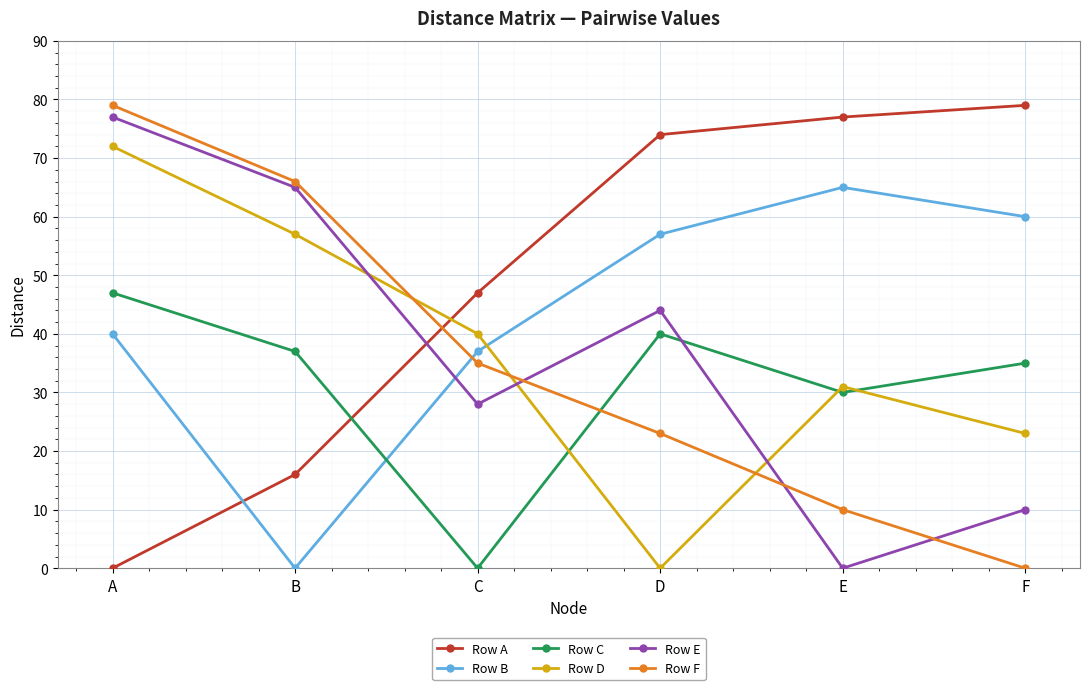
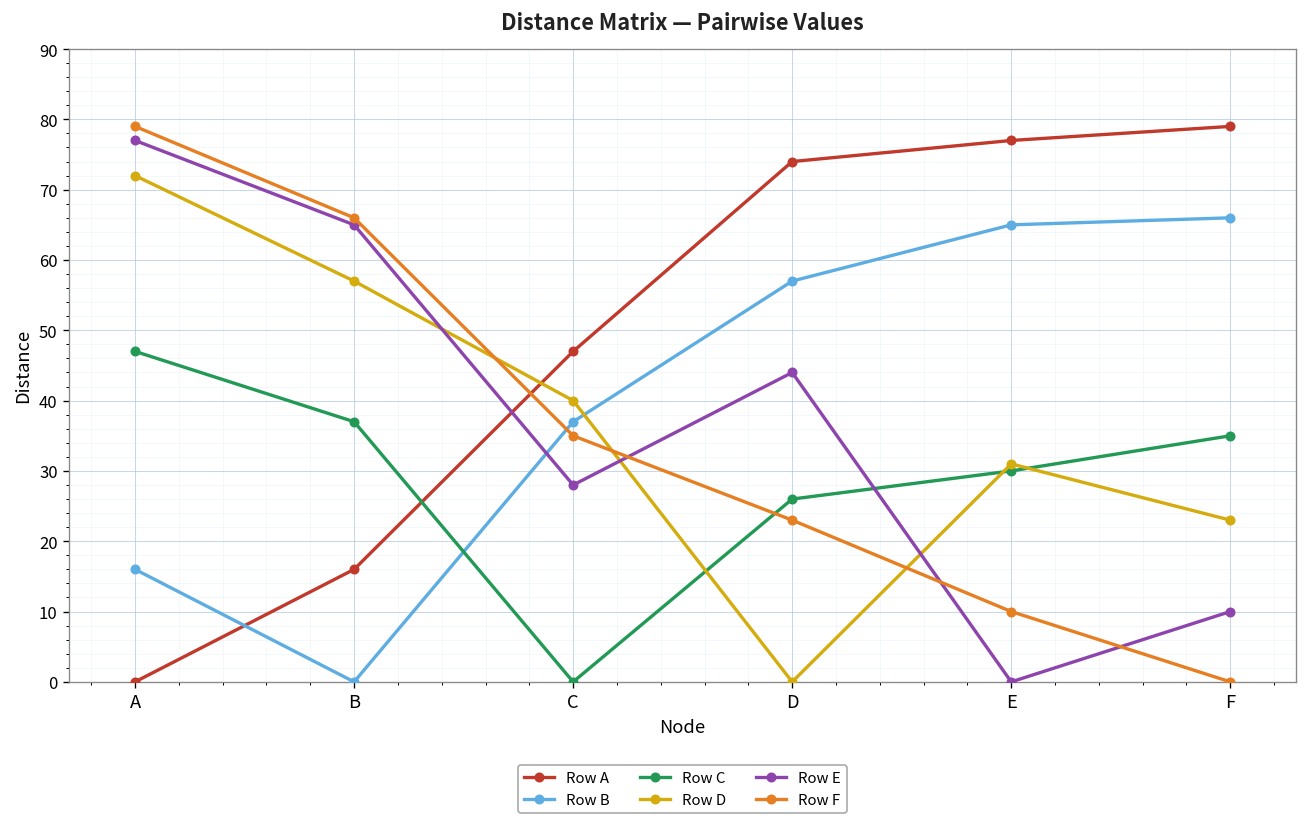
  {
    "Row A": {
      "A": 0,
      "B": 16,
      "C": 47,
      "D": 74,
      "E": 77,
      "F": 79
    },
    "Row B": {
-     "A": 40,
+     "A": 16,
      "B": 0,
      "C": 37,
      "D": 57,
      "E": 65,
-     "F": 60
+     "F": 66
    },
    "Row C": {
      "A": 47,
      "B": 37,
      "C": 0,
-     "D": 40,
+     "D": 26,
      "E": 30,
      "F": 35
    },
    "Row E": {
      "A": 77,
      "B": 65,
      "C": 28,
      "D": 44,
      "E": 0,
      "F": 10
    }
  }
